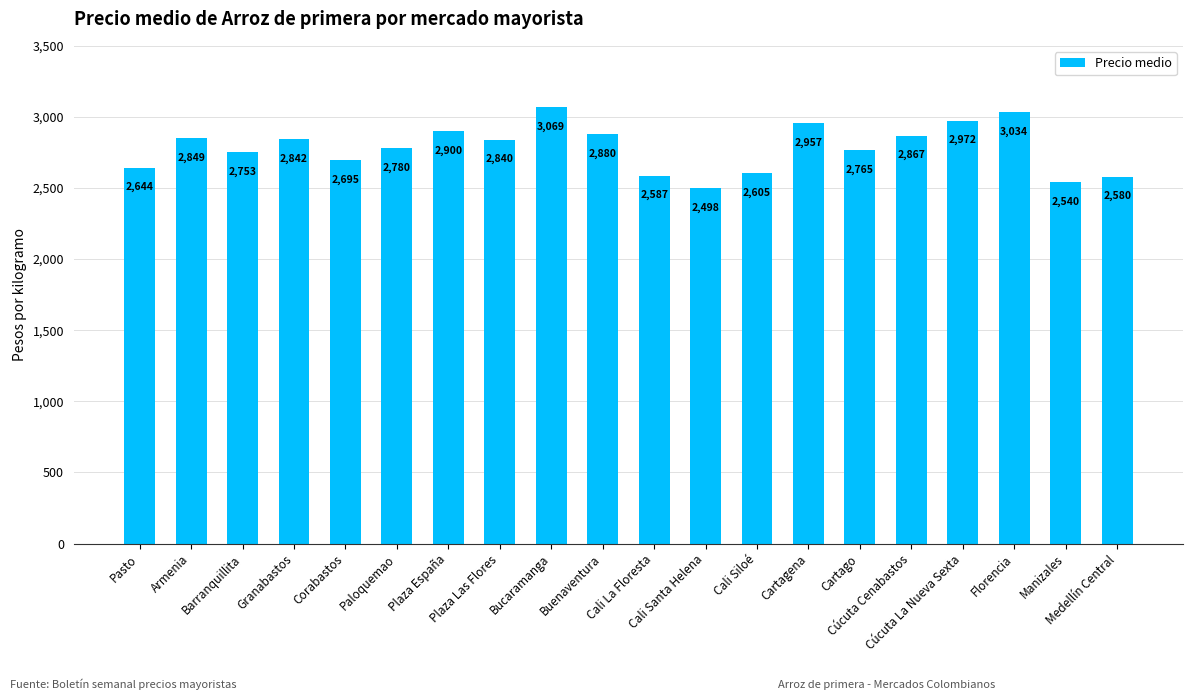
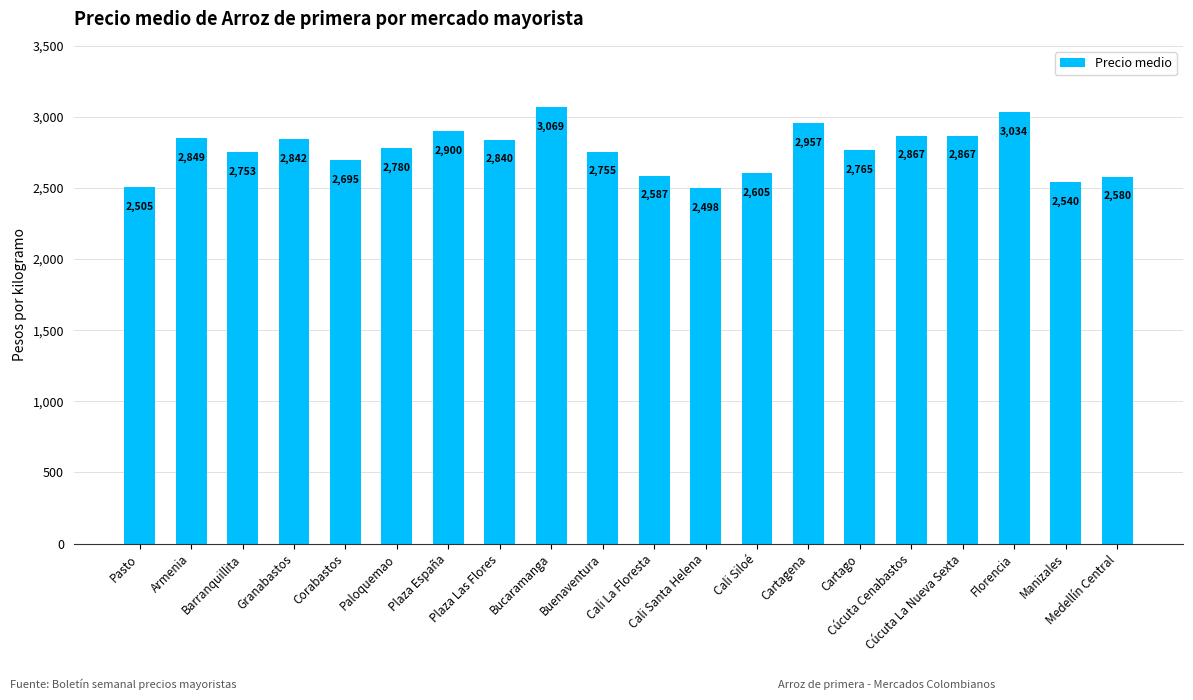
  {
-   "Pasto": "2,644",
+   "Pasto": "2,505",
    "Armenia": "2,849",
    "Barranquillita": "2,753",
    "Granabastos": "2,842",
    "Corabastos": "2,695",
    "Paloquemao": "2,780",
    "Plaza España": "2,900",
    "Plaza Las Flores": "2,840",
    "Bucaramanga": "3,069",
-   "Buenaventura": "2,880",
+   "Buenaventura": "2,755",
    "Cali La Floresta": "2,587",
    "Cali Santa Helena": "2,498",
    "Cali Siloé": "2,605",
    "Cartagena": "2,957",
    "Cartago": "2,765",
    "Cúcuta Cenabastos": "2,867",
-   "Cúcuta La Nueva Sexta": "2,972",
+   "Cúcuta La Nueva Sexta": "2,867",
    "Florencia": "3,034",
    "Manizales": "2,540",
    "Medellín Central": "2,580"
  }
